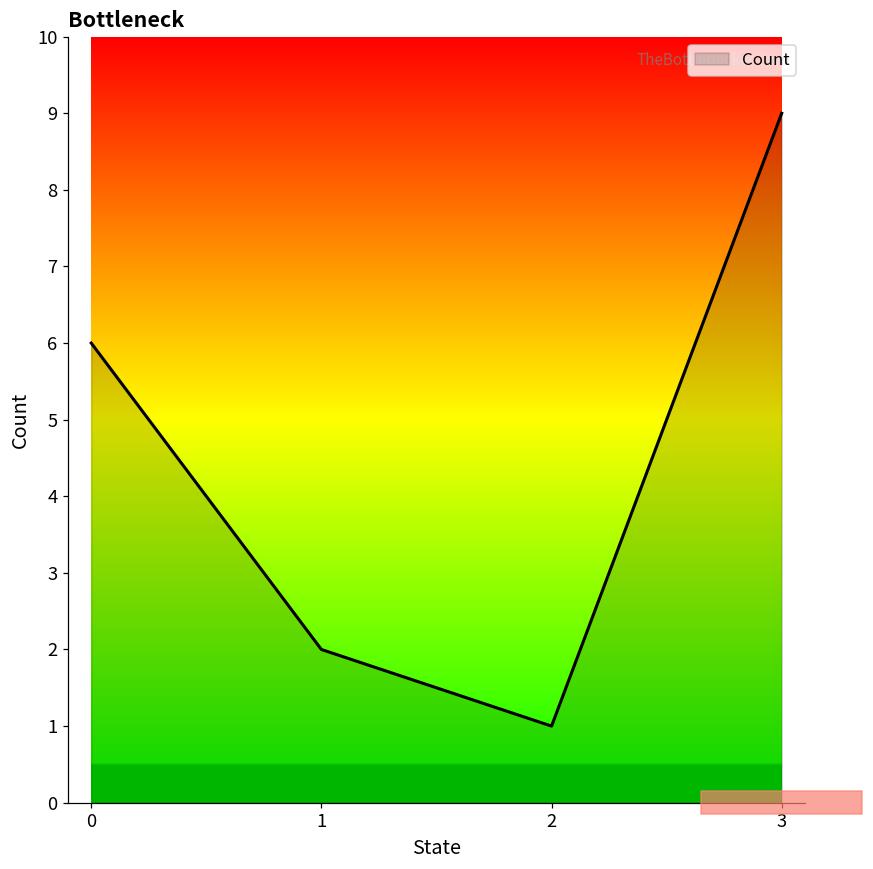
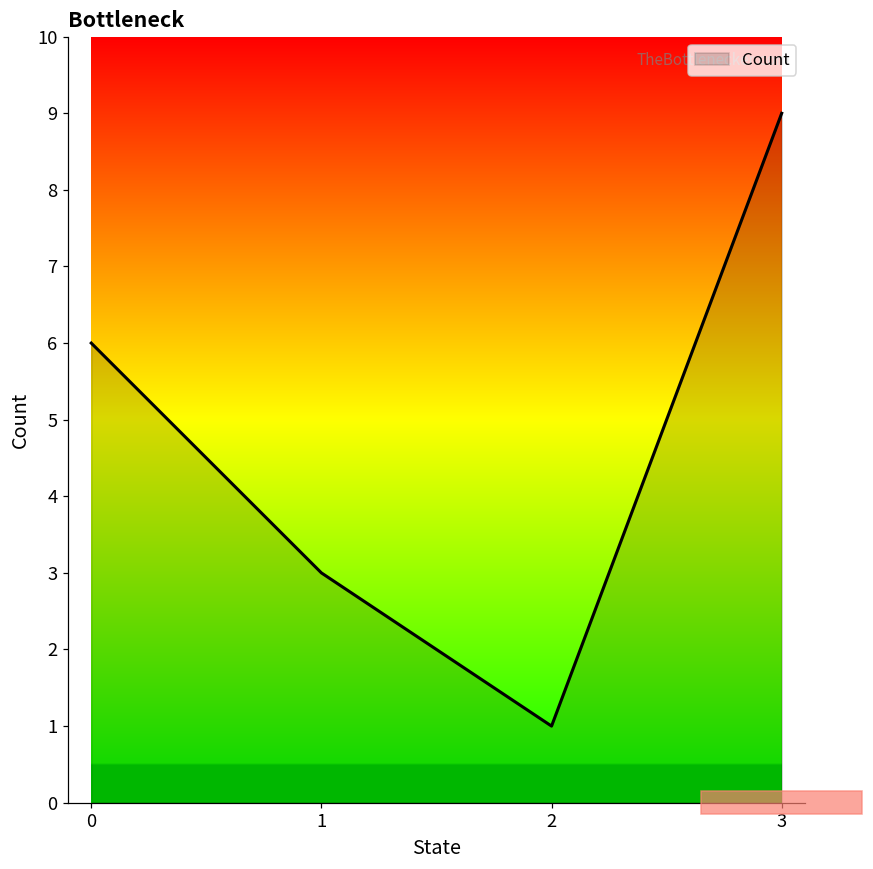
  {
    "0": 6,
-   "1": 2,
+   "1": 3,
    "2": 1,
    "3": 9
  }
